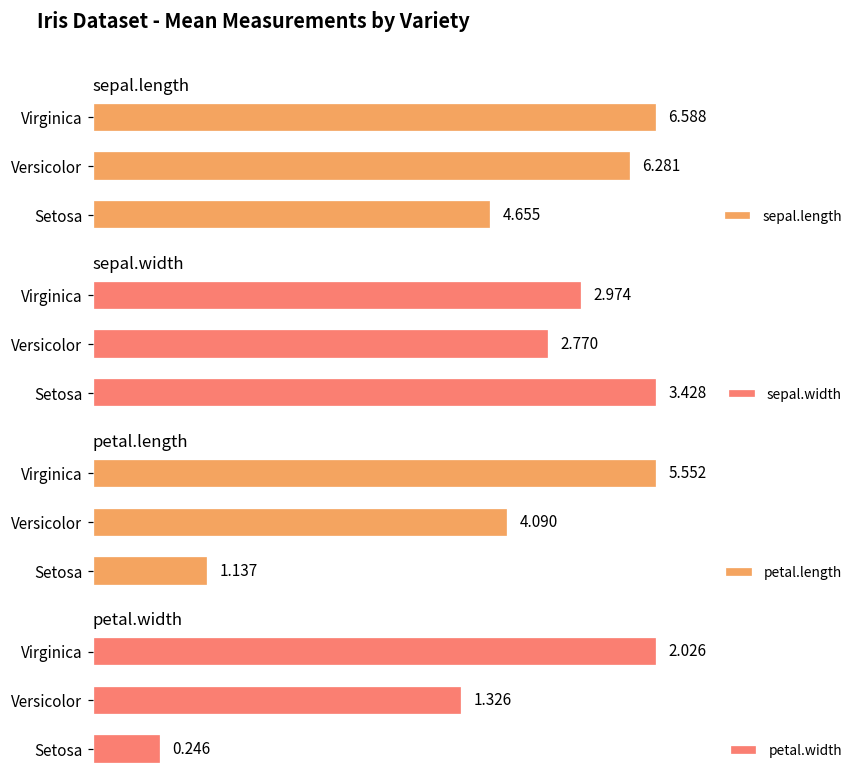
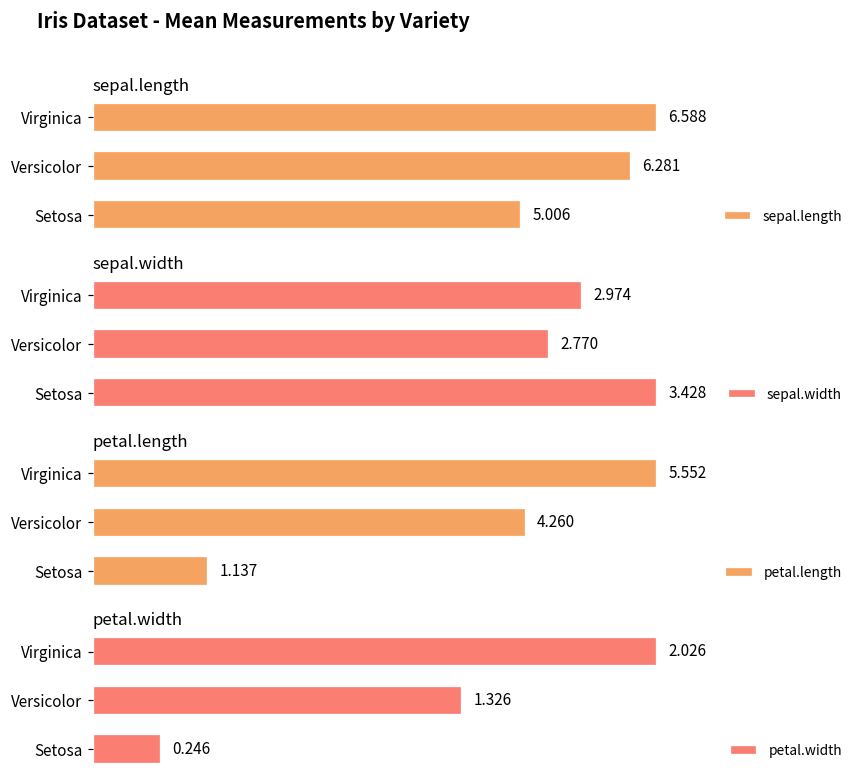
  {
    "sepal.length": {
      "Virginica": 6.588,
      "Versicolor": 6.281,
-     "Setosa": 4.655
+     "Setosa": 5.006
    },
    "sepal.width": {
      "Virginica": 2.974,
      "Versicolor": 2.770,
      "Setosa": 3.428
    },
    "petal.length": {
      "Virginica": 5.552,
-     "Versicolor": 4.090,
+     "Versicolor": 4.260,
      "Setosa": 1.137
    },
    "petal.width": {
      "Virginica": 2.026,
      "Versicolor": 1.326,
      "Setosa": 0.246
    }
  }
